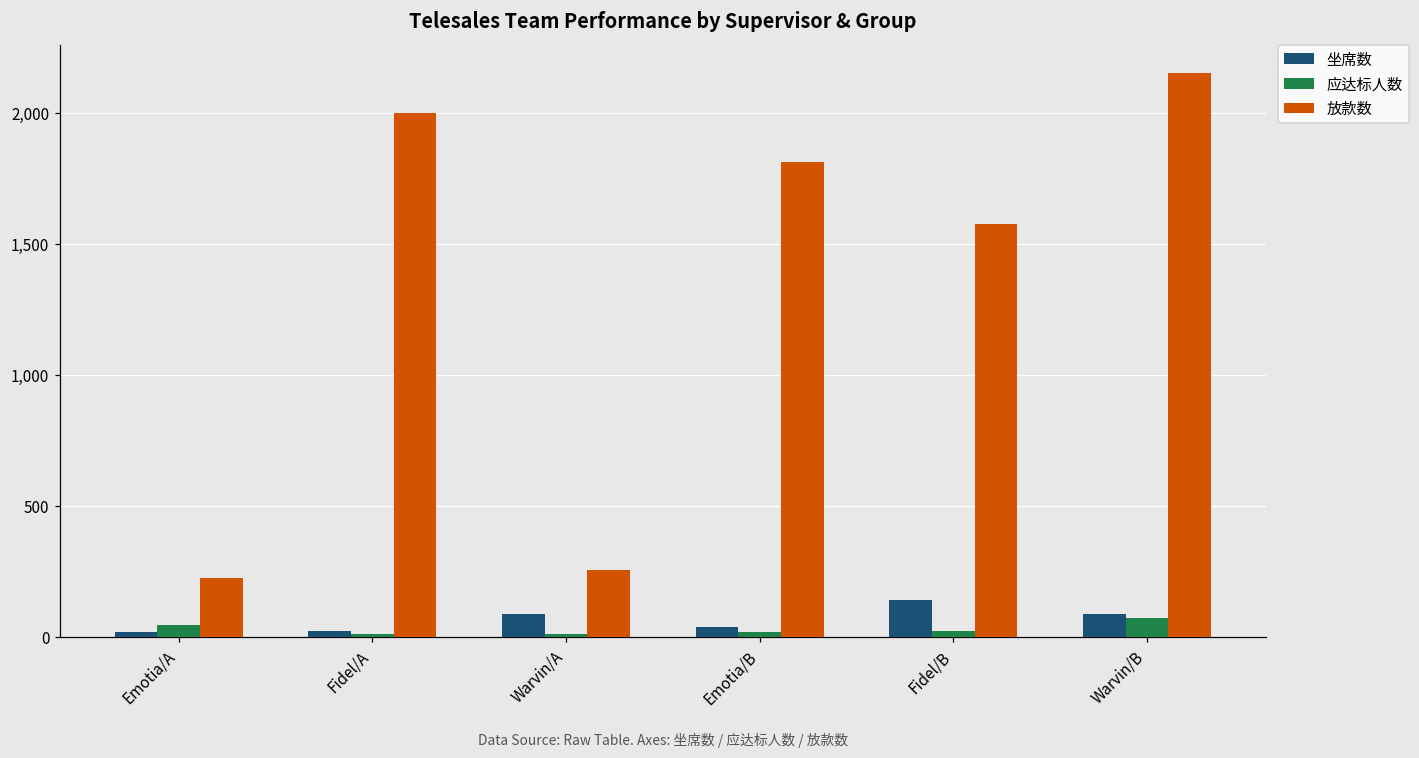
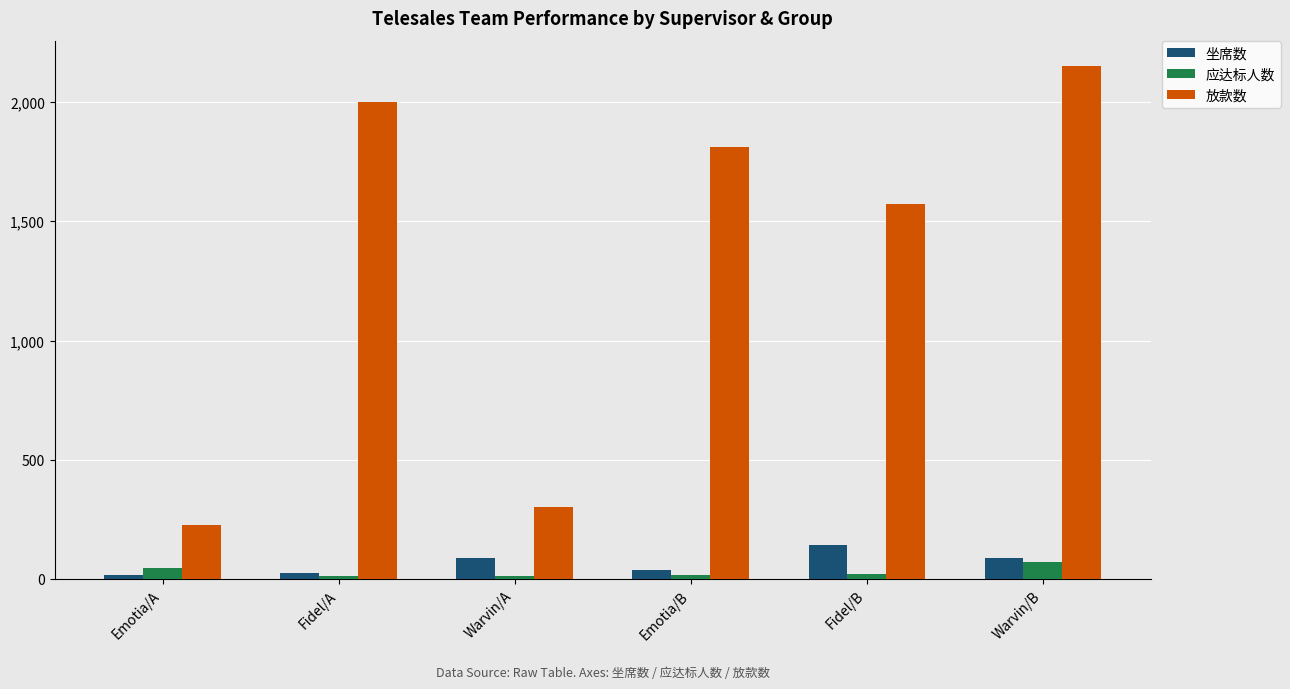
  {
    "坐席数": {
      "Emotia/A": "20",
      "Fidel/A": "30",
      "Warvin/A": "90",
      "Emotia/B": "40",
      "Fidel/B": "140",
      "Warvin/B": "90"
    },
    "应达标人数": {
      "Emotia/A": "50",
      "Fidel/A": "10",
      "Warvin/A": "10",
      "Emotia/B": "20",
      "Fidel/B": "20",
      "Warvin/B": "70"
    },
    "放款数": {
      "Emotia/A": "230",
      "Fidel/A": "2,000",
-     "Warvin/A": "260",
+     "Warvin/A": "300",
      "Emotia/B": "1,810",
      "Fidel/B": "1,580",
      "Warvin/B": "2,150"
    }
  }
